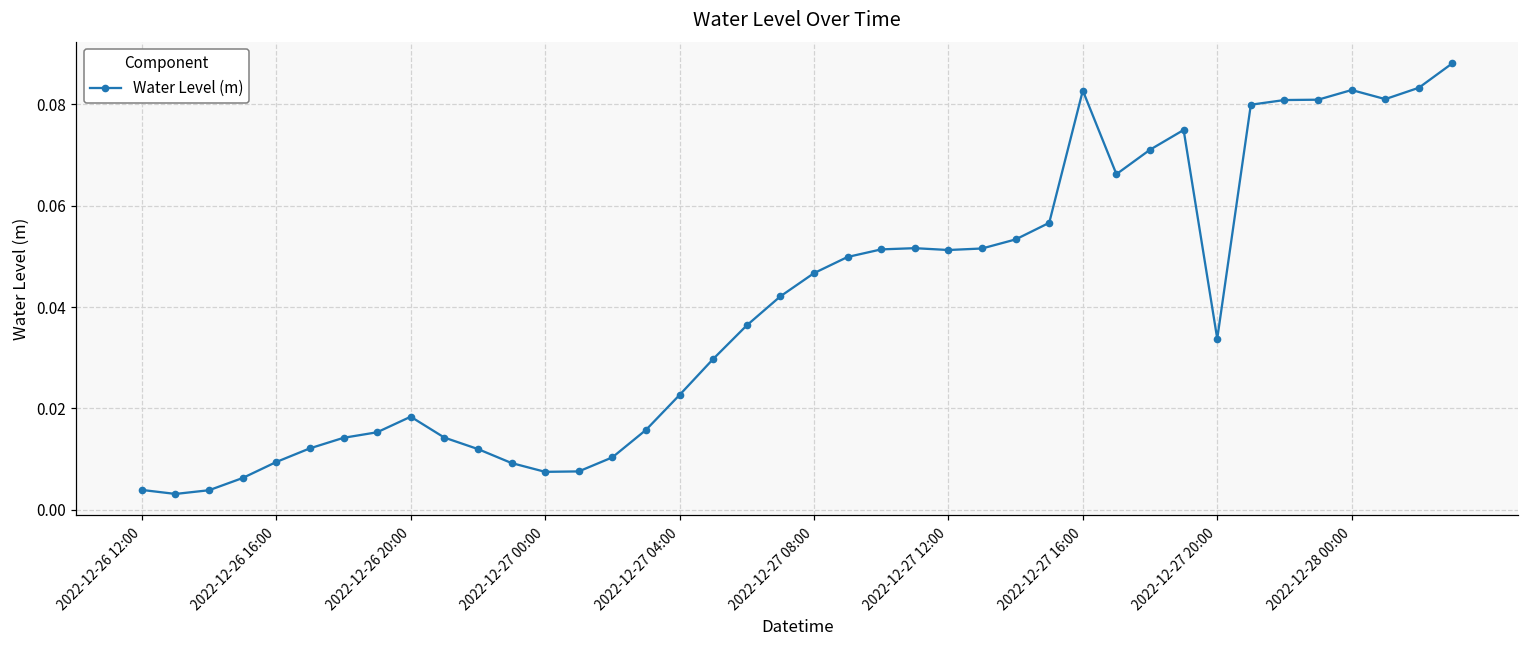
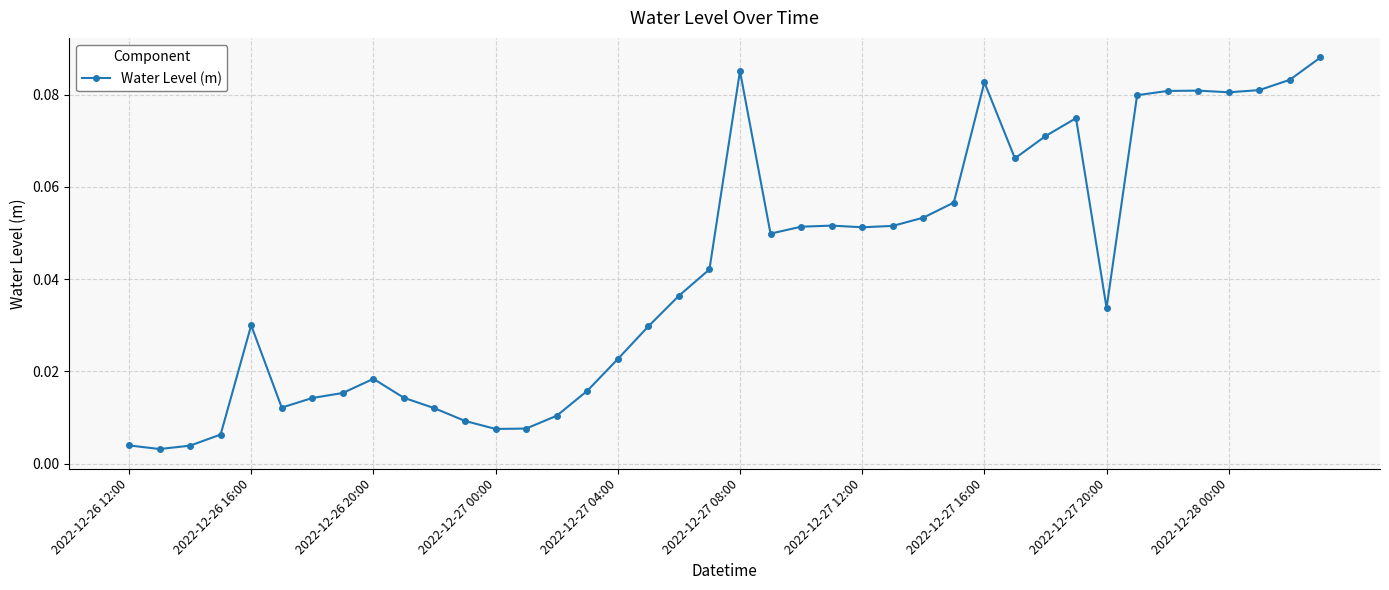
  {
    "2022-12-26 12:00": 0.004,
-   "2022-12-26 16:00": 0.009,
+   "2022-12-26 16:00": 0.030,
    "2022-12-26 20:00": 0.018,
    "2022-12-27 00:00": 0.008,
    "2022-12-27 04:00": 0.023,
-   "2022-12-27 08:00": 0.047,
+   "2022-12-27 08:00": 0.085,
    "2022-12-27 12:00": 0.051,
    "2022-12-27 16:00": 0.083,
    "2022-12-27 20:00": 0.034,
-   "2022-12-28 00:00": 0.083
+   "2022-12-28 00:00": 0.081
  }
